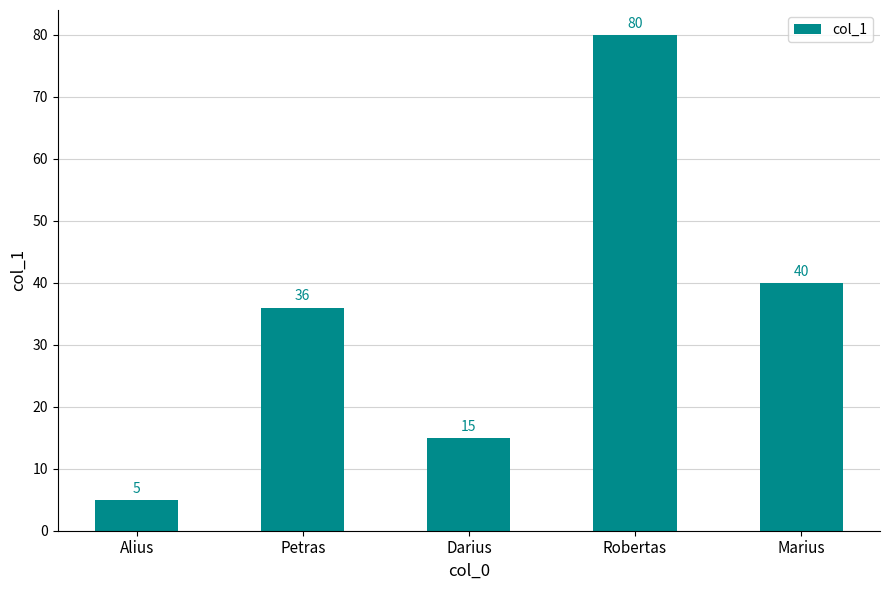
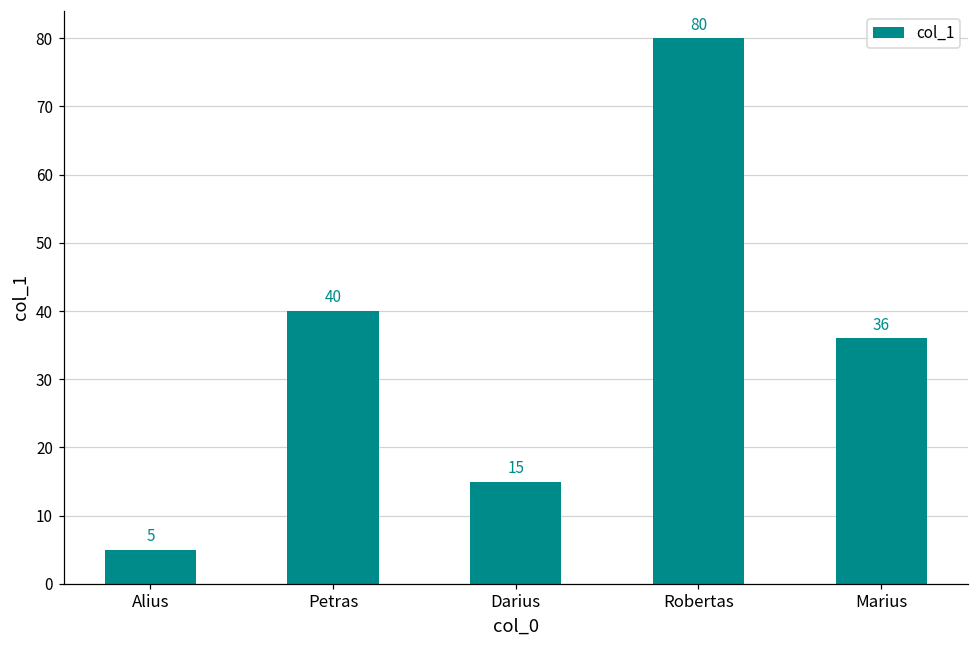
  {
    "Alius": 5,
-   "Petras": 36,
+   "Petras": 40,
    "Darius": 15,
    "Robertas": 80,
-   "Marius": 40
+   "Marius": 36
  }
